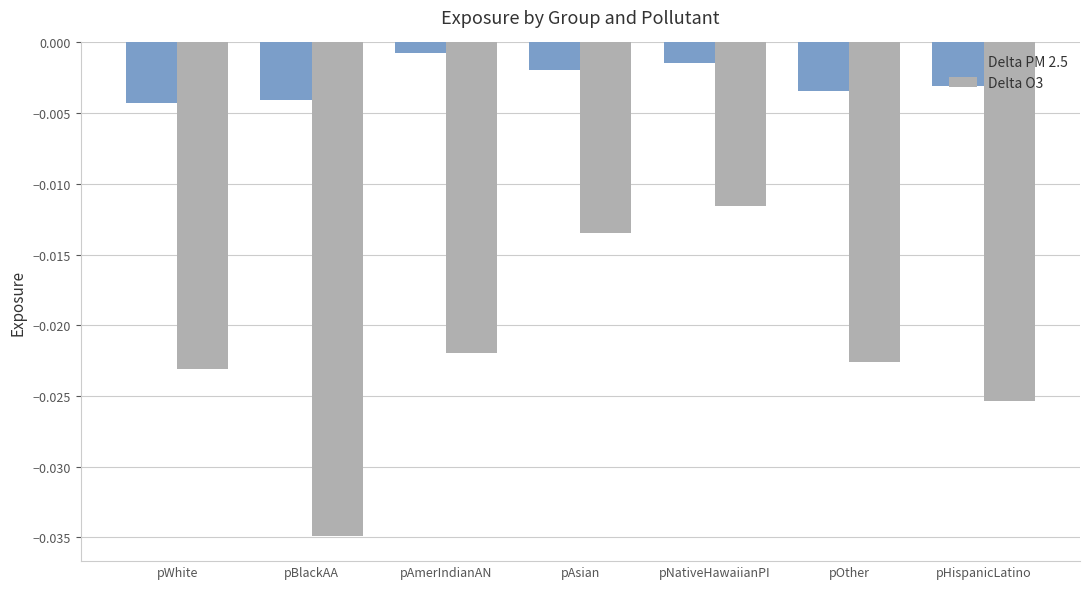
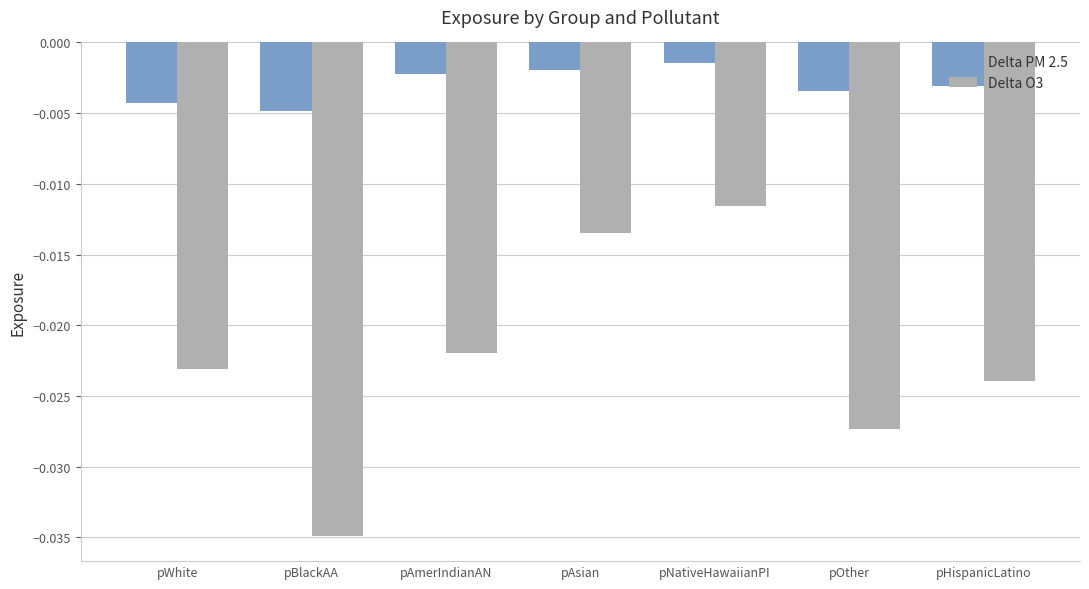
  {
    "Delta PM 2.5": {
      "pWhite": -0.0043,
-     "pBlackAA": -0.0041,
-     "pAmerIndianAN": -0.0007,
+     "pBlackAA": -0.0048,
+     "pAmerIndianAN": -0.0023,
      "pAsian": -0.0019,
      "pNativeHawaiianPI": -0.0014,
      "pOther": -0.0035,
      "pHispanicLatino": -0.0031
    },
    "Delta O3": {
      "pWhite": -0.0231,
      "pBlackAA": -0.0349,
      "pAmerIndianAN": -0.0219,
      "pAsian": -0.0135,
      "pNativeHawaiianPI": -0.0116,
-     "pOther": -0.0226,
-     "pHispanicLatino": -0.0254
+     "pOther": -0.0273,
+     "pHispanicLatino": -0.0240
    }
  }
